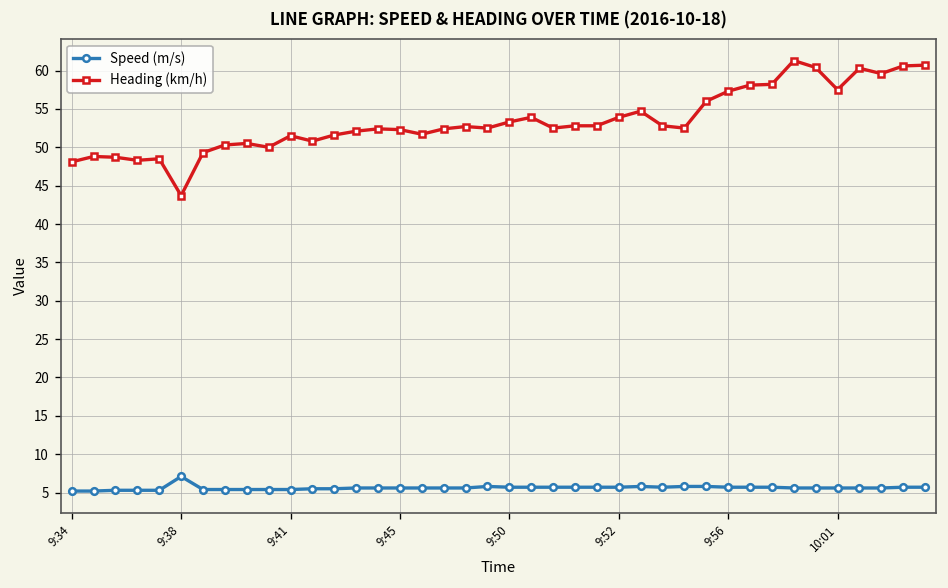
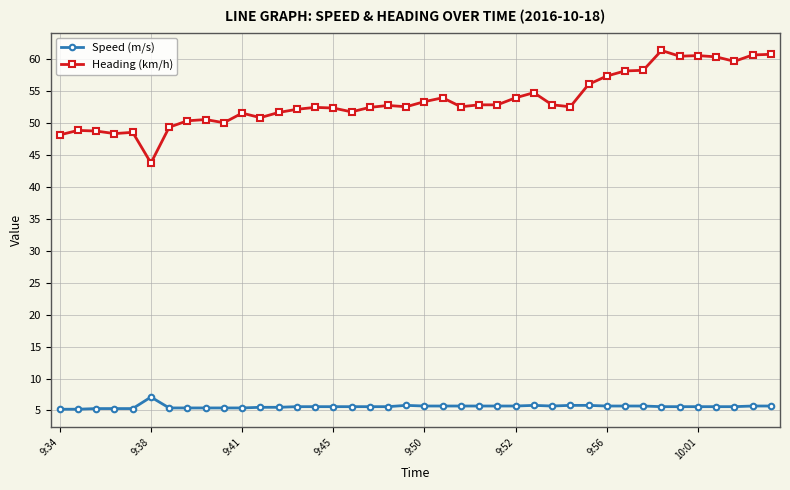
  {
    "Speed (m/s)": {
      "9:34": 5,
      "9:38": 7,
      "10:01": 6
    },
    "Heading (km/h)": {
      "9:34": 48,
      "9:38": 44,
-     "10:01": 58
+     "10:01": 61
    }
  }
